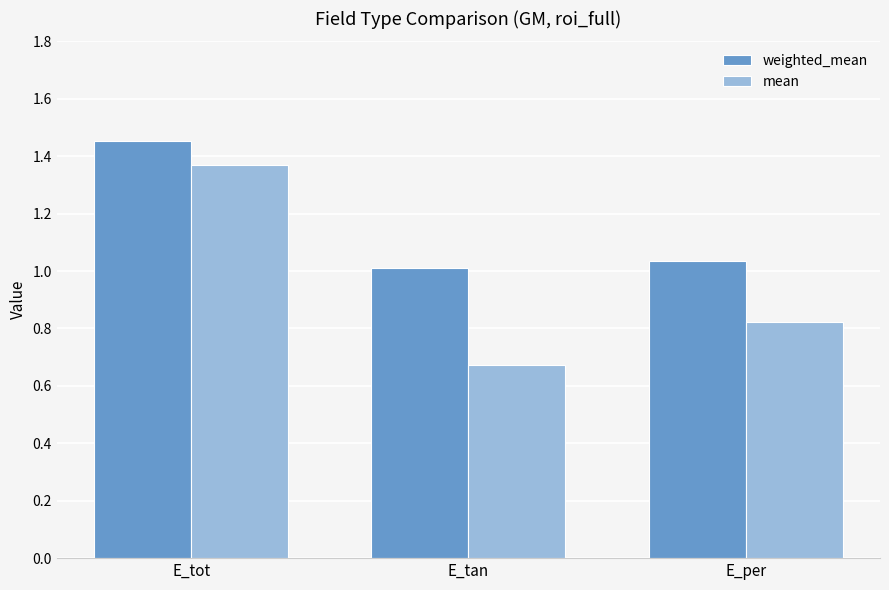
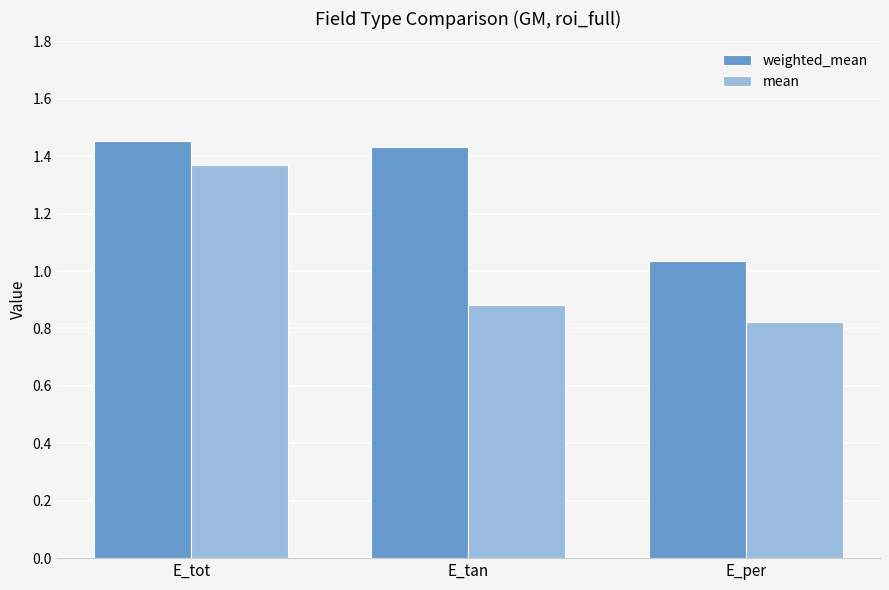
  {
    "weighted_mean": {
      "E_tot": 1.45,
-     "E_tan": 1.01,
+     "E_tan": 1.43,
      "E_per": 1.04
    },
    "mean": {
      "E_tot": 1.37,
-     "E_tan": 0.67,
+     "E_tan": 0.88,
      "E_per": 0.82
    }
  }
